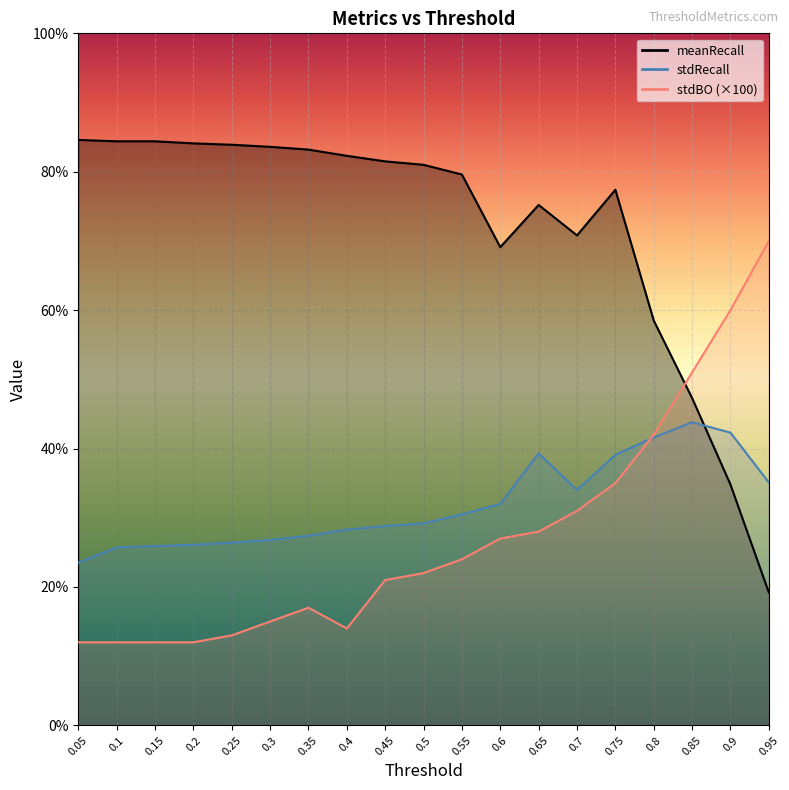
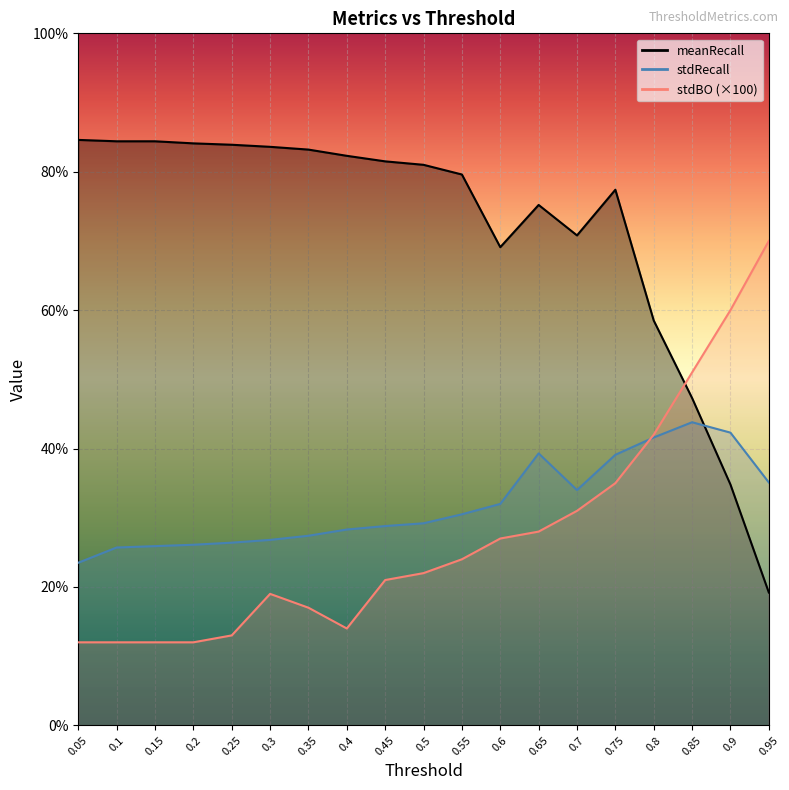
  {
    "meanRecall": {
      "0.05": "85%",
      "0.1": "84%",
      "0.15": "84%",
      "0.2": "84%",
      "0.25": "84%",
      "0.3": "84%",
      "0.35": "83%",
      "0.4": "82%",
      "0.45": "82%",
      "0.5": "81%",
      "0.55": "80%",
      "0.6": "69%",
      "0.65": "75%",
      "0.7": "71%",
      "0.75": "77%",
      "0.8": "59%",
      "0.85": "47%",
      "0.9": "35%",
      "0.95": "19%"
    },
    "stdRecall": {
      "0.05": "24%",
      "0.1": "26%",
      "0.15": "26%",
      "0.2": "26%",
      "0.25": "26%",
      "0.3": "27%",
      "0.35": "27%",
      "0.4": "28%",
      "0.45": "29%",
      "0.5": "29%",
      "0.55": "31%",
      "0.6": "32%",
      "0.65": "39%",
      "0.7": "34%",
      "0.75": "39%",
      "0.8": "42%",
      "0.85": "44%",
      "0.9": "42%",
      "0.95": "35%"
    },
    "stdBO (×100)": {
      "0.05": "12%",
      "0.1": "12%",
      "0.15": "12%",
      "0.2": "12%",
      "0.25": "13%",
-     "0.3": "15%",
+     "0.3": "19%",
      "0.35": "17%",
      "0.4": "14%",
      "0.45": "21%",
      "0.5": "22%",
      "0.55": "24%",
      "0.6": "27%",
      "0.65": "28%",
      "0.7": "31%",
      "0.75": "35%",
      "0.8": "42%",
      "0.85": "51%",
      "0.9": "60%",
      "0.95": "70%"
    }
  }
